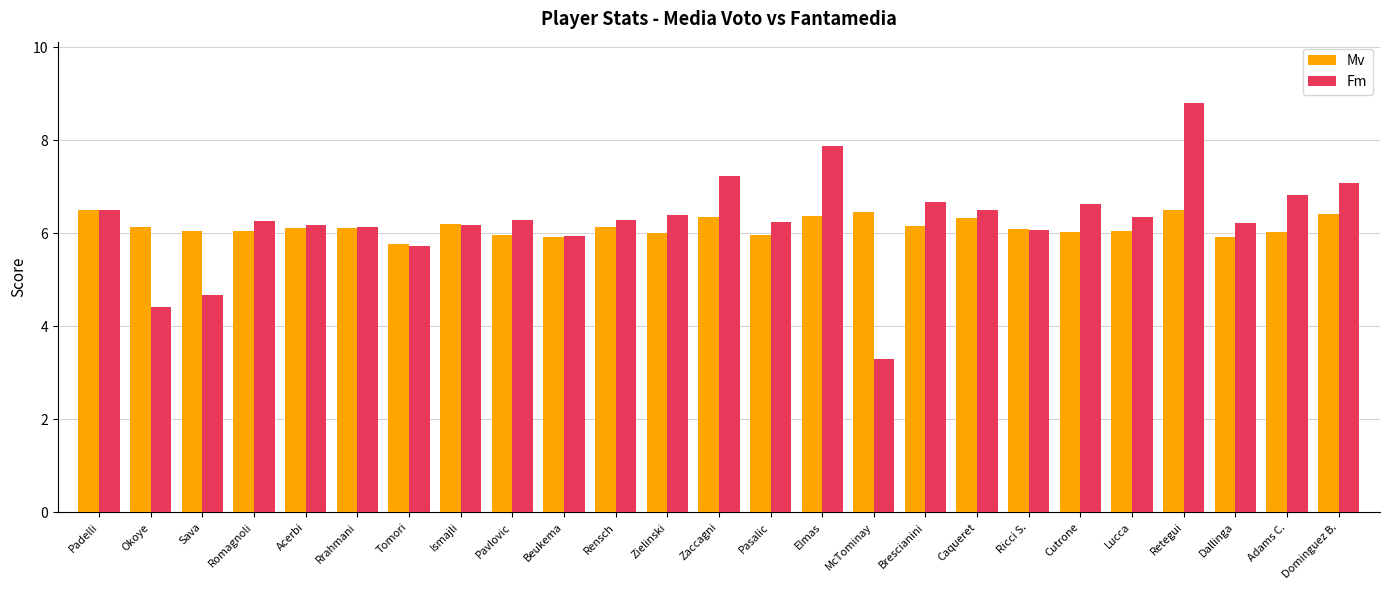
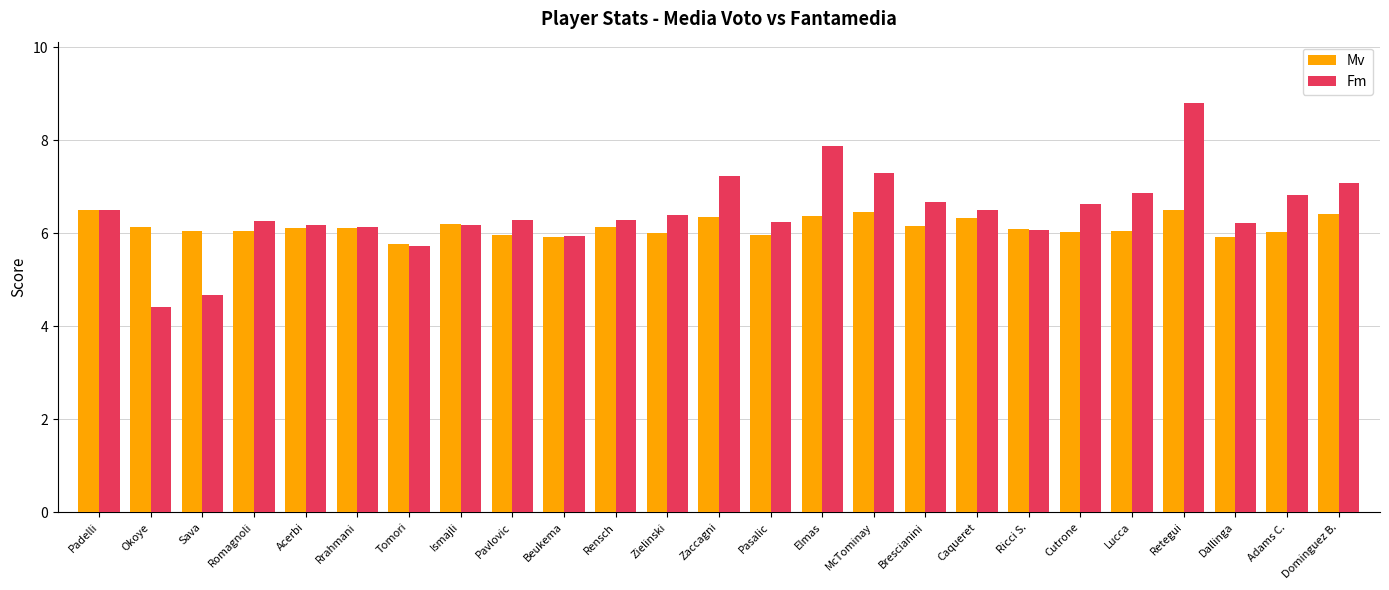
  {
    "Mv": {
      "Padelli": 6.5,
      "Okoye": 6.1,
      "Sava": 6.0,
      "Romagnoli": 6.1,
      "Acerbi": 6.1,
      "Rrahmani": 6.1,
      "Tomori": 5.8,
      "Ismajli": 6.2,
      "Pavlovic": 6.0,
      "Beukema": 5.9,
      "Rensch": 6.1,
      "Zielinski": 6.0,
      "Zaccagni": 6.4,
      "Pasalic": 6.0,
      "Elmas": 6.4,
      "McTominay": 6.5,
      "Brescianini": 6.2,
      "Caqueret": 6.3,
      "Ricci S.": 6.1,
      "Cutrone": 6.0,
      "Lucca": 6.1,
      "Retegui": 6.5,
      "Dallinga": 5.9,
      "Adams C.": 6.0,
      "Dominguez B.": 6.4
    },
    "Fm": {
      "Padelli": 6.5,
      "Okoye": 4.4,
      "Sava": 4.7,
      "Romagnoli": 6.3,
      "Acerbi": 6.2,
      "Rrahmani": 6.1,
      "Tomori": 5.7,
      "Ismajli": 6.2,
      "Pavlovic": 6.3,
      "Beukema": 6.0,
      "Rensch": 6.3,
      "Zielinski": 6.4,
      "Zaccagni": 7.2,
      "Pasalic": 6.2,
      "Elmas": 7.9,
-     "McTominay": 3.3,
+     "McTominay": 7.3,
      "Brescianini": 6.7,
      "Caqueret": 6.5,
      "Ricci S.": 6.1,
      "Cutrone": 6.6,
-     "Lucca": 6.4,
+     "Lucca": 6.9,
      "Retegui": 8.8,
      "Dallinga": 6.2,
      "Adams C.": 6.8,
      "Dominguez B.": 7.1
    }
  }
